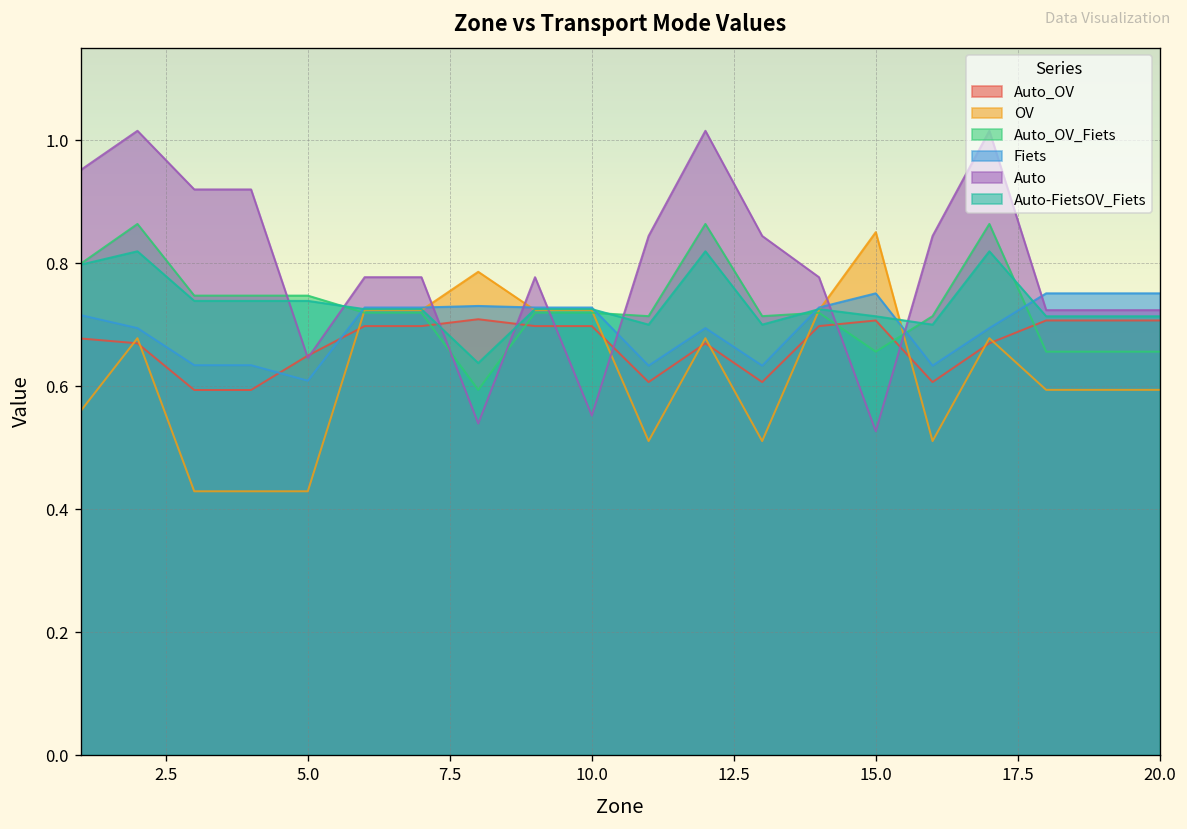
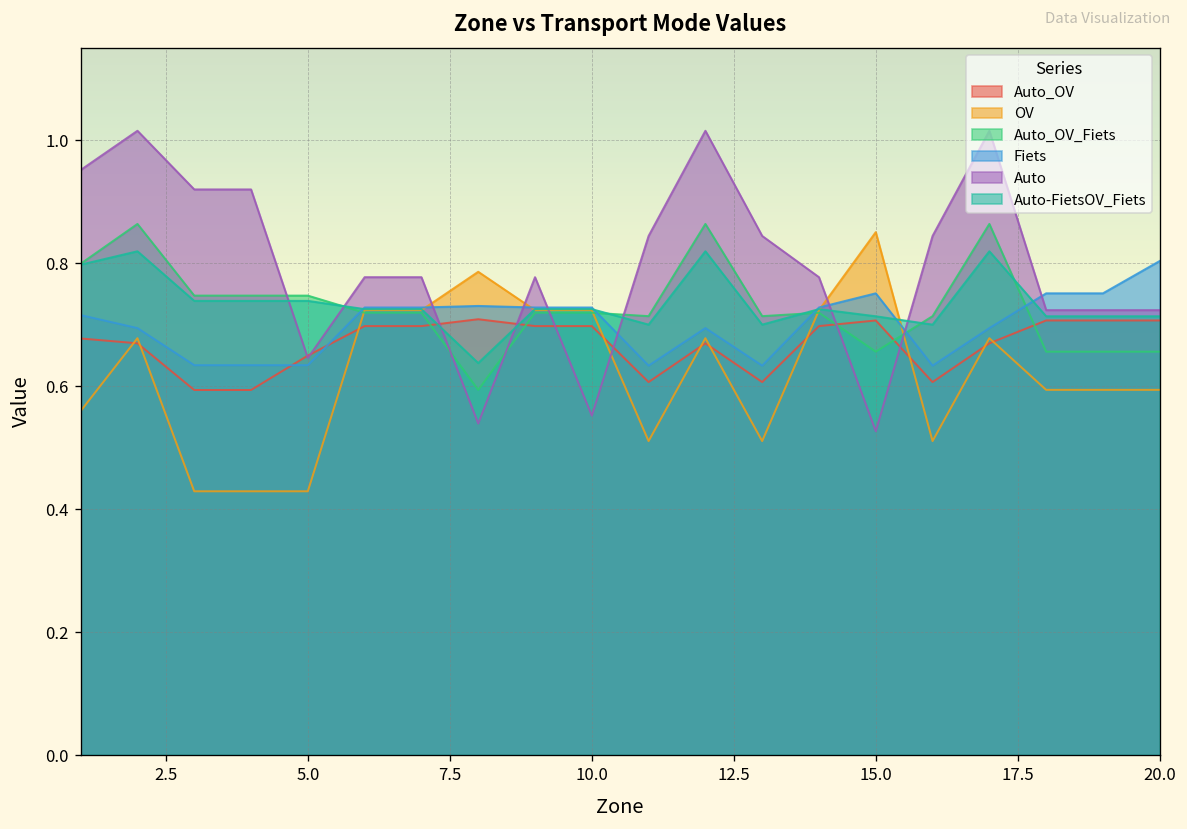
  {
    "Auto_OV": {
      "10.0": 0.70,
      "15.0": 0.71,
      "20.0": 0.71
    },
    "OV": {
      "5.0": 0.43,
      "15.0": 0.85,
      "20.0": 0.59
    },
    "Fiets": {
-     "5.0": 0.61,
+     "5.0": 0.63,
      "15.0": 0.75,
-     "20.0": 0.75
+     "20.0": 0.80
    },
    "Auto": {
      "10.0": 0.55,
      "15.0": 0.53,
      "20.0": 0.72
    }
  }
